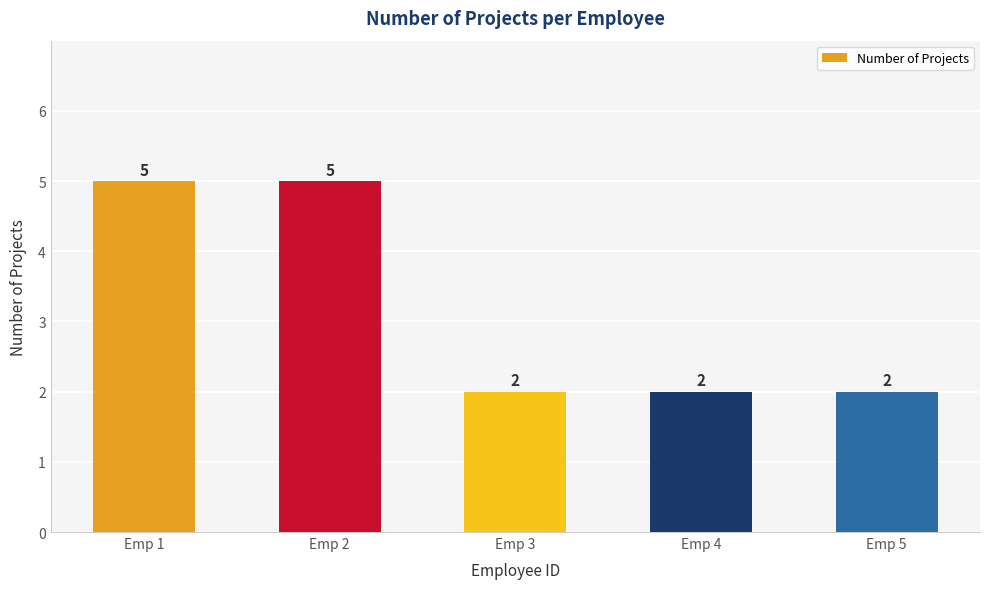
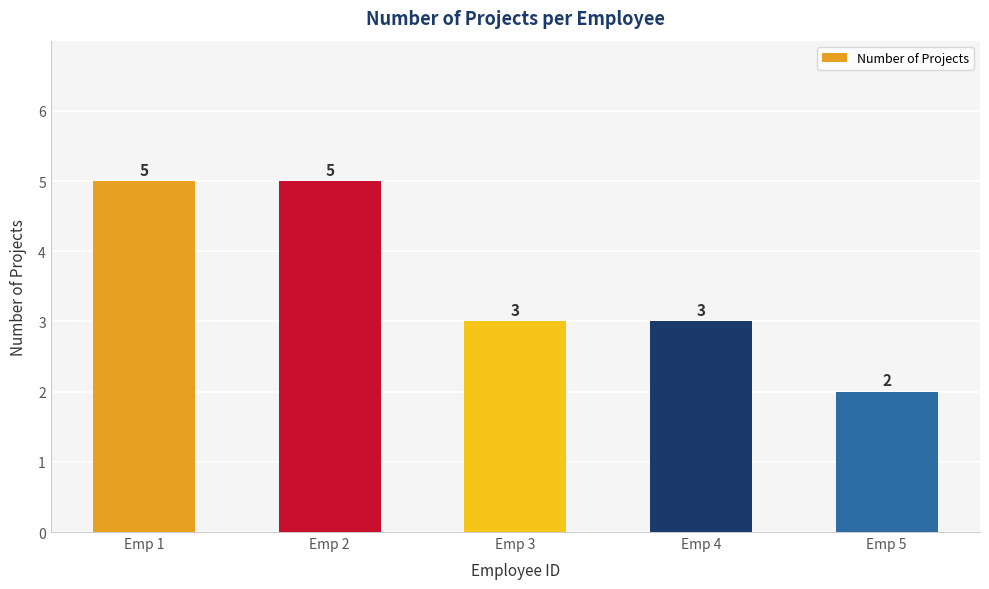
  {
    "Emp 1": 5,
    "Emp 2": 5,
-   "Emp 3": 2,
-   "Emp 4": 2,
+   "Emp 3": 3,
+   "Emp 4": 3,
    "Emp 5": 2
  }
